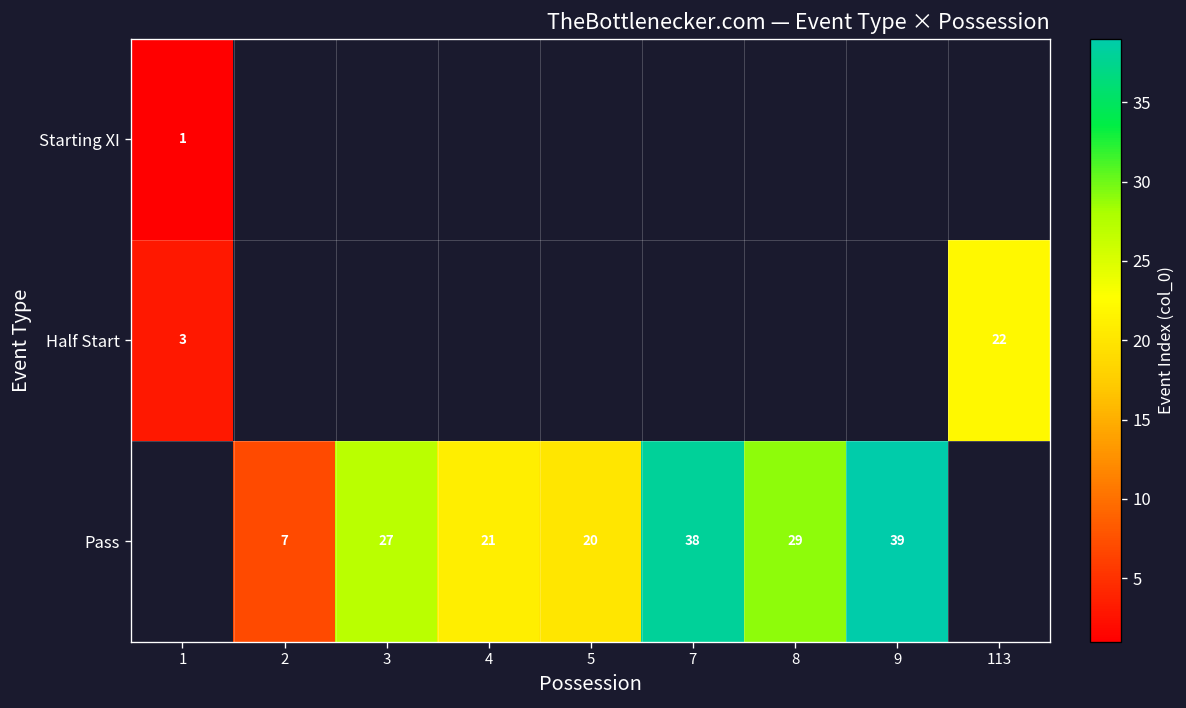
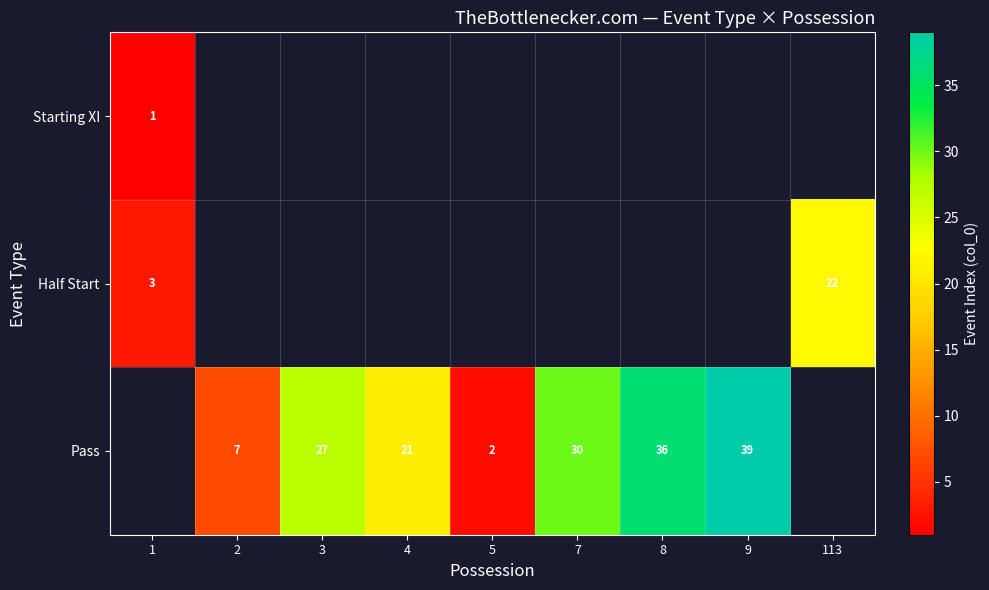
  {
    "Starting XI": {
      "1": 1
    },
    "Half Start": {
      "1": 3,
      "113": 22
    },
    "Pass": {
      "2": 7,
      "3": 27,
      "4": 21,
-     "5": 20,
-     "7": 38,
-     "8": 29,
+     "5": 2,
+     "7": 30,
+     "8": 36,
      "9": 39
    }
  }
